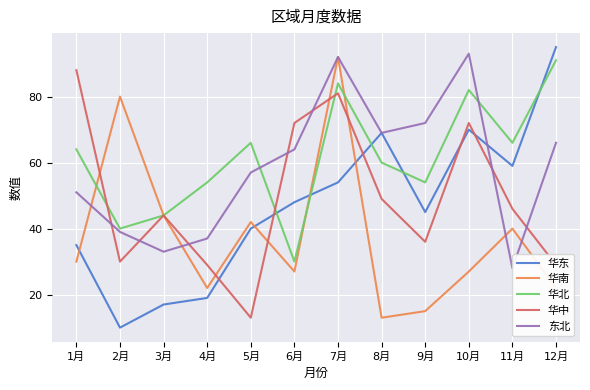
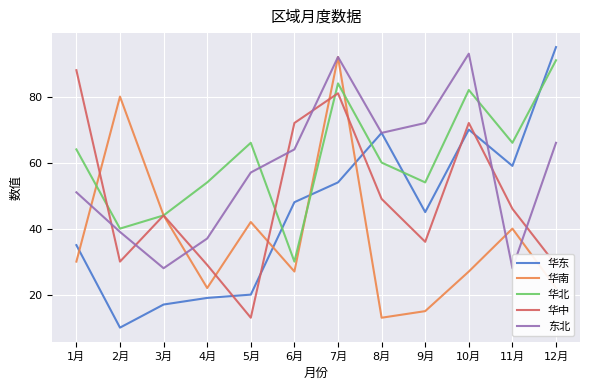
  {
    "华东": {
      "1月": 35,
      "2月": 10,
      "3月": 17,
      "4月": 19,
-     "5月": 40,
+     "5月": 20,
      "6月": 48,
      "7月": 54,
      "9月": 45,
      "10月": 70,
      "11月": 59,
      "12月": 95
    },
    "华北": {
      "1月": 64,
      "2月": 40,
      "4月": 54,
      "5月": 66,
      "6月": 30,
      "7月": 84,
      "8月": 60,
      "9月": 54,
      "10月": 82,
      "11月": 66,
      "12月": 91
    },
    "东北": {
      "1月": 51,
      "2月": 39,
-     "3月": 33,
+     "3月": 28,
      "4月": 37,
      "5月": 57,
      "6月": 64,
      "9月": 72,
      "10月": 93,
      "12月": 66
    }
  }
